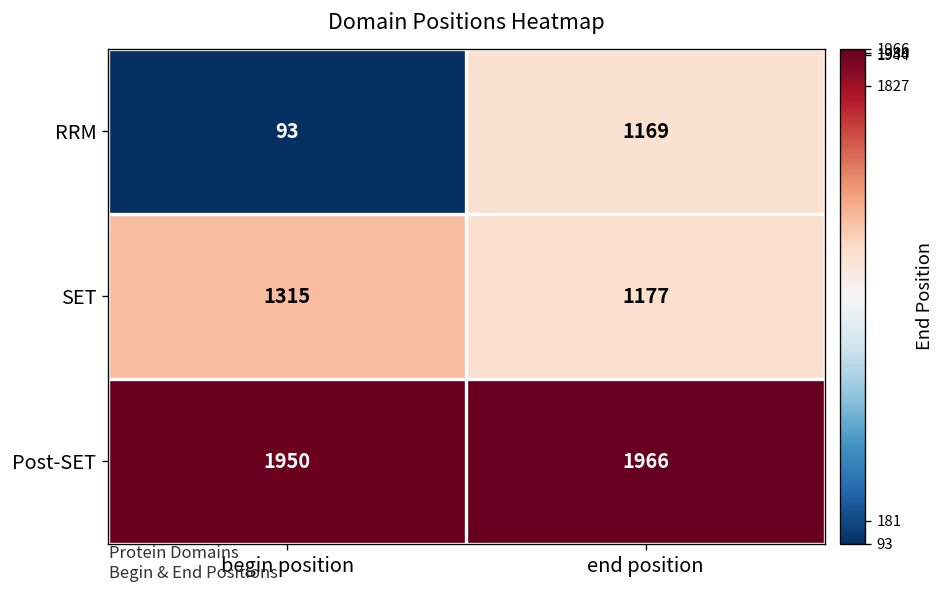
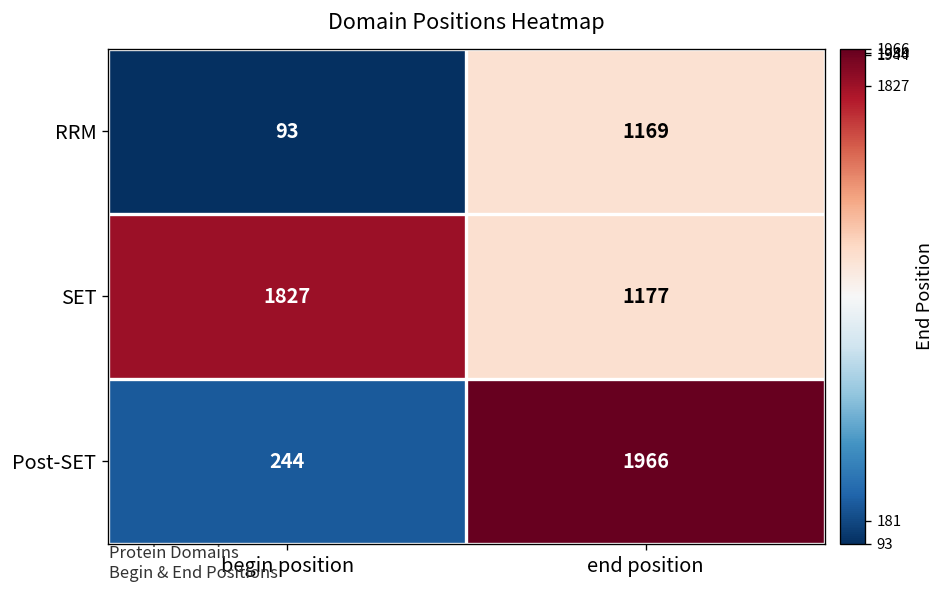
  {
    "RRM": {
      "begin position": 93,
      "end position": 1169
    },
    "SET": {
-     "begin position": 1315,
+     "begin position": 1827,
      "end position": 1177
    },
    "Post-SET": {
-     "begin position": 1950,
+     "begin position": 244,
      "end position": 1966
    }
  }
